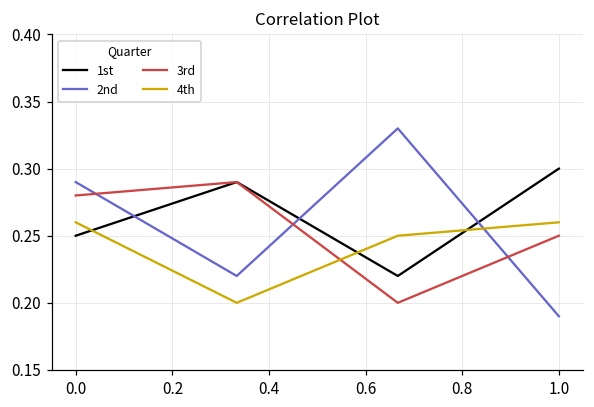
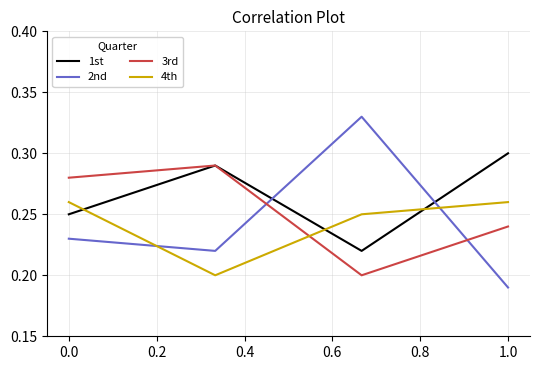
  {
    "1st": {
      "0.0": 0.250,
      "1.0": 0.300
    },
    "2nd": {
-     "0.0": 0.290,
+     "0.0": 0.230,
      "1.0": 0.190
    },
    "3rd": {
      "0.0": 0.280,
-     "1.0": 0.250
+     "1.0": 0.240
    },
    "4th": {
      "0.0": 0.260,
      "1.0": 0.260
    }
  }
